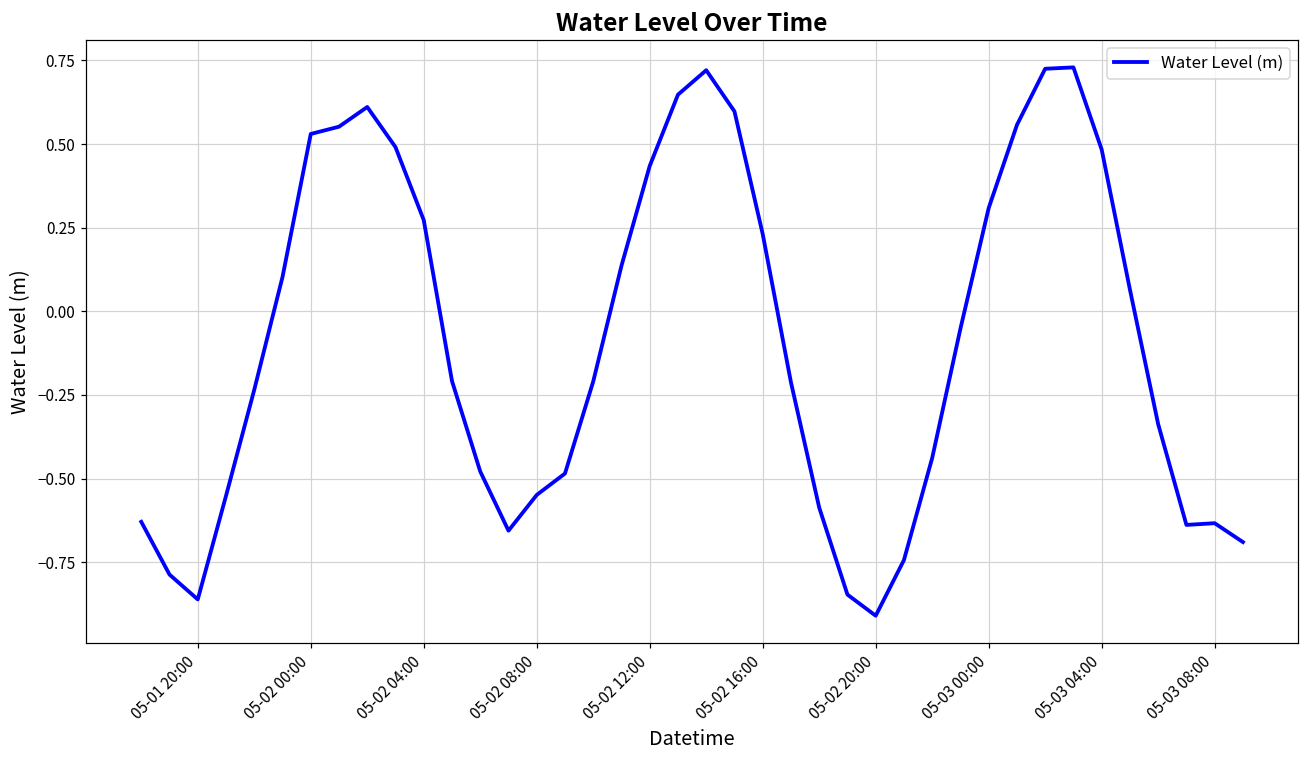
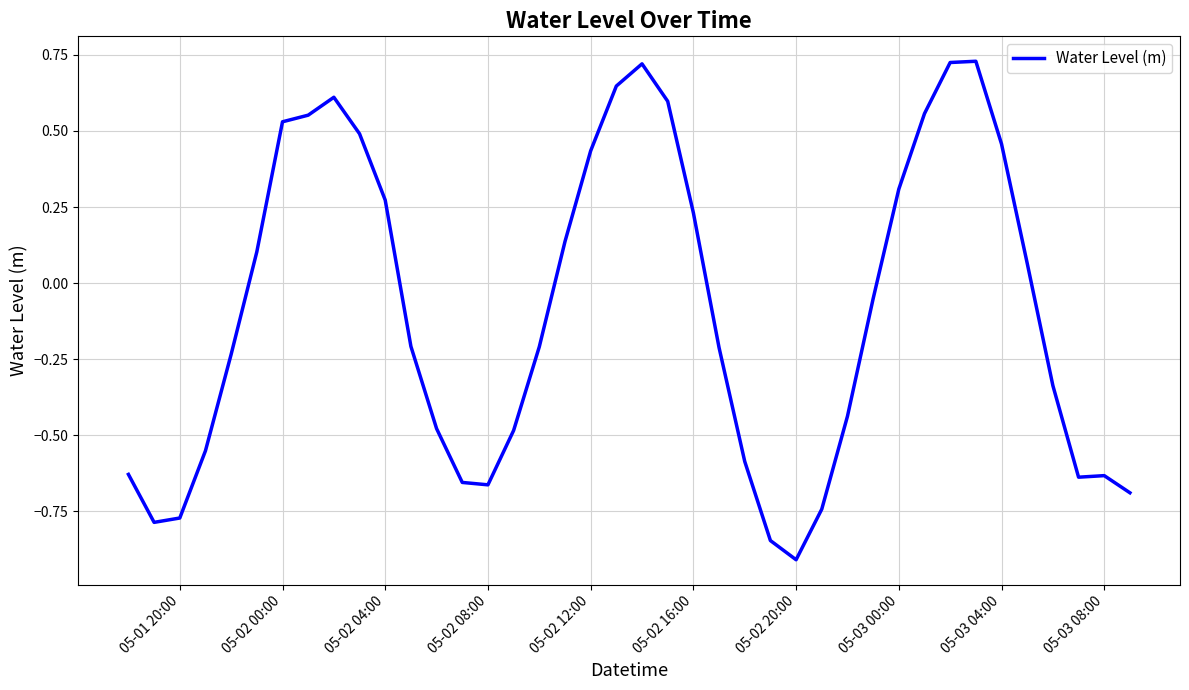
  {
-   "05-01 20:00": -0.86,
+   "05-01 20:00": -0.77,
    "05-02 00:00": 0.53,
    "05-02 04:00": 0.27,
-   "05-02 08:00": -0.55,
+   "05-02 08:00": -0.66,
    "05-02 12:00": 0.43,
    "05-02 16:00": 0.23,
    "05-02 20:00": -0.91,
    "05-03 00:00": 0.31,
-   "05-03 04:00": 0.48,
+   "05-03 04:00": 0.46,
    "05-03 08:00": -0.63
  }
